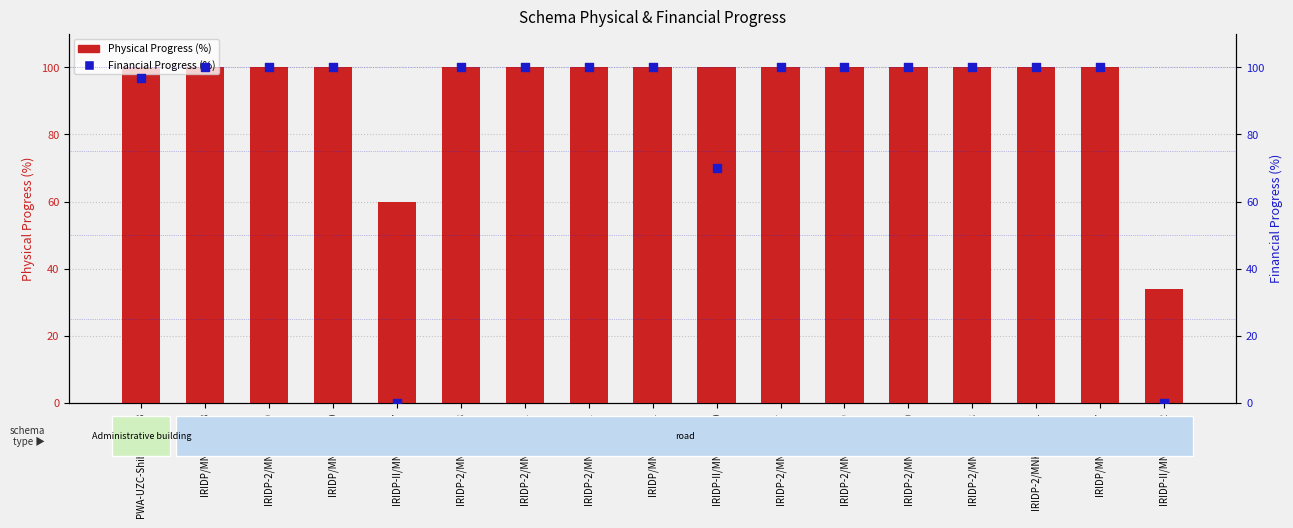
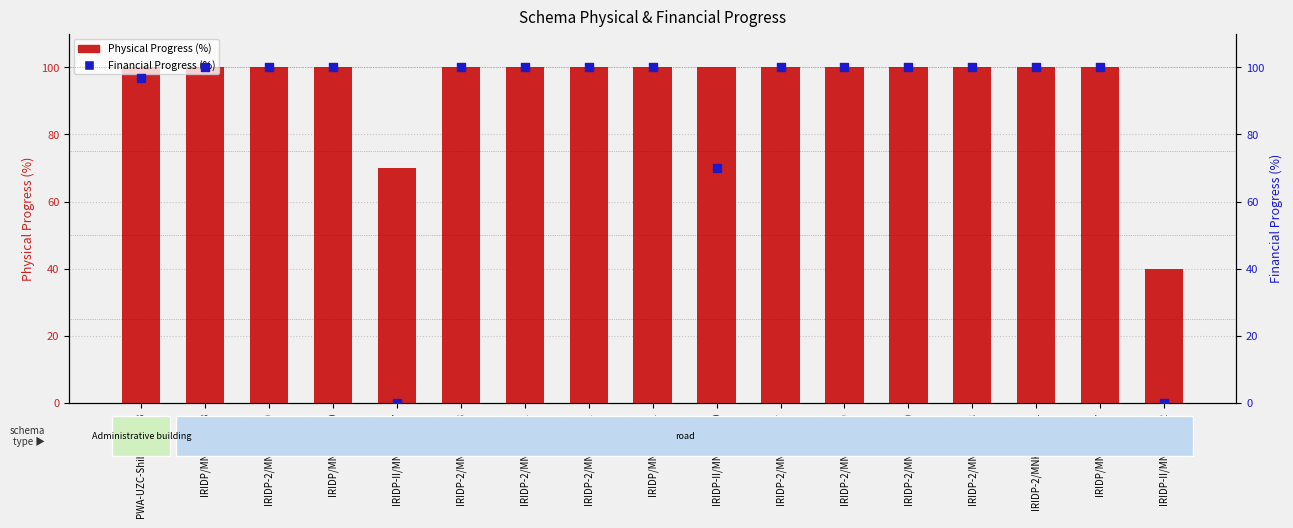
  {
    "Physical Progress (%)": {
      "IRIDP-2/MNK/DW-39": 100,
      "IRIDP/MNK/DW-40": 100,
-     "IRIDP-II/MNK/DW-37": 60,
+     "IRIDP-II/MNK/DW-37": 70,
      "IRIDP-2/MNK/DW-38": 100,
      "IRIDP-2/MNK/DW-41": 100,
      "IRIDP-2/MNK/DW-52": 100,
      "IRIDP/MNK/DW-51": 100,
      "IRIDP-II/MNK/DW-50": 100,
      "IRIDP-2/MNK/DW-57": 100,
      "IRIDP-2/MNK/DW-59": 100,
      "IRIDP-2/MNK/DW-60": 100,
      "IRIDP-2/MNK/DW-58": 100,
      "IRIDP-2/MNK/DW-111": 100,
      "IRIDP/MNK/DW-87": 100,
-     "IRIDP-II/MNK/DW-72": 34
+     "IRIDP-II/MNK/DW-72": 40
    }
  }
